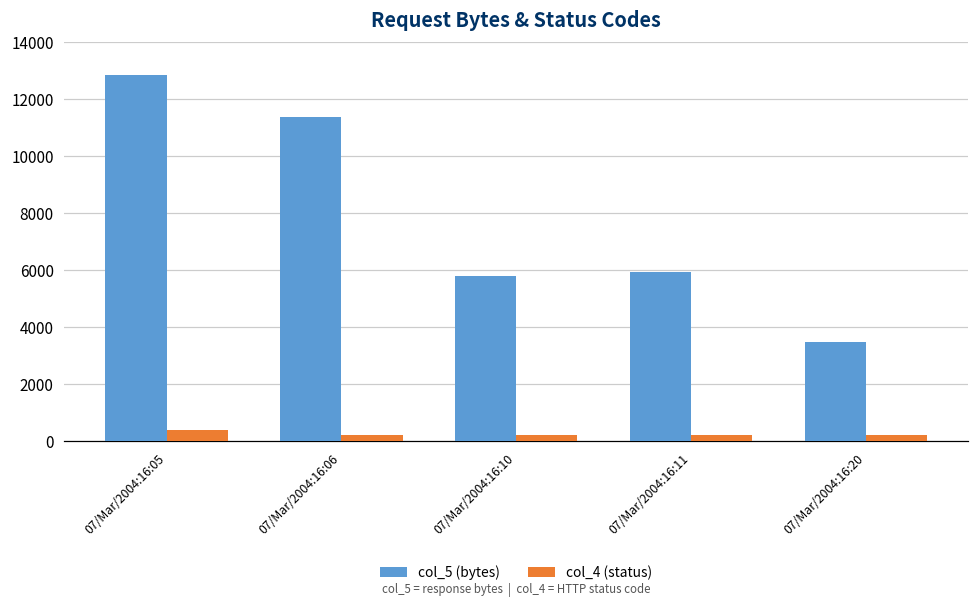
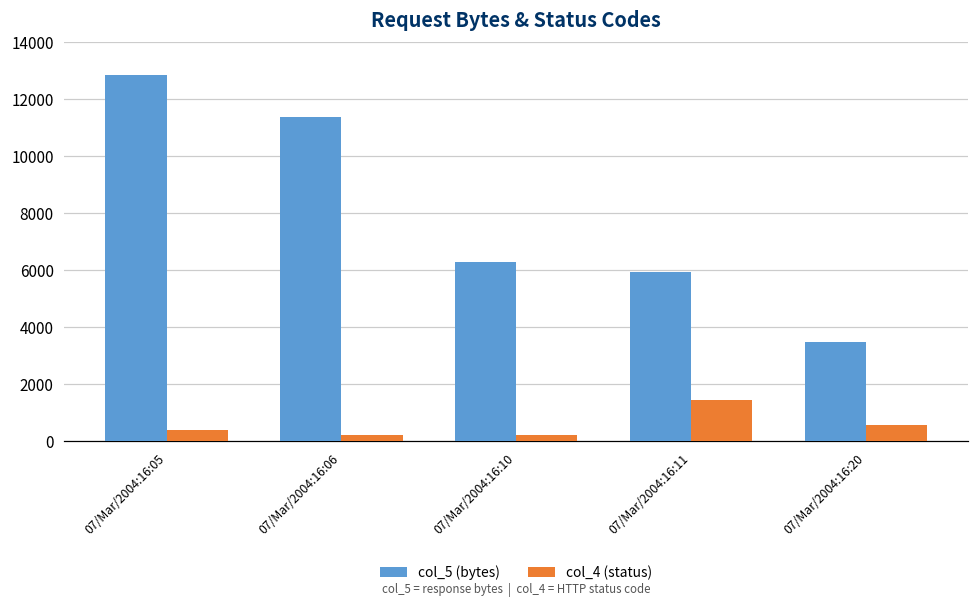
  {
    "col_5 (bytes)": {
      "07/Mar/2004:16:05": 12800,
      "07/Mar/2004:16:06": 11400,
-     "07/Mar/2004:16:10": 5800,
+     "07/Mar/2004:16:10": 6300,
      "07/Mar/2004:16:11": 5900,
      "07/Mar/2004:16:20": 3500
    },
    "col_4 (status)": {
      "07/Mar/2004:16:05": 400,
      "07/Mar/2004:16:06": 200,
      "07/Mar/2004:16:10": 200,
-     "07/Mar/2004:16:11": 200,
-     "07/Mar/2004:16:20": 200
+     "07/Mar/2004:16:11": 1400,
+     "07/Mar/2004:16:20": 600
    }
  }
